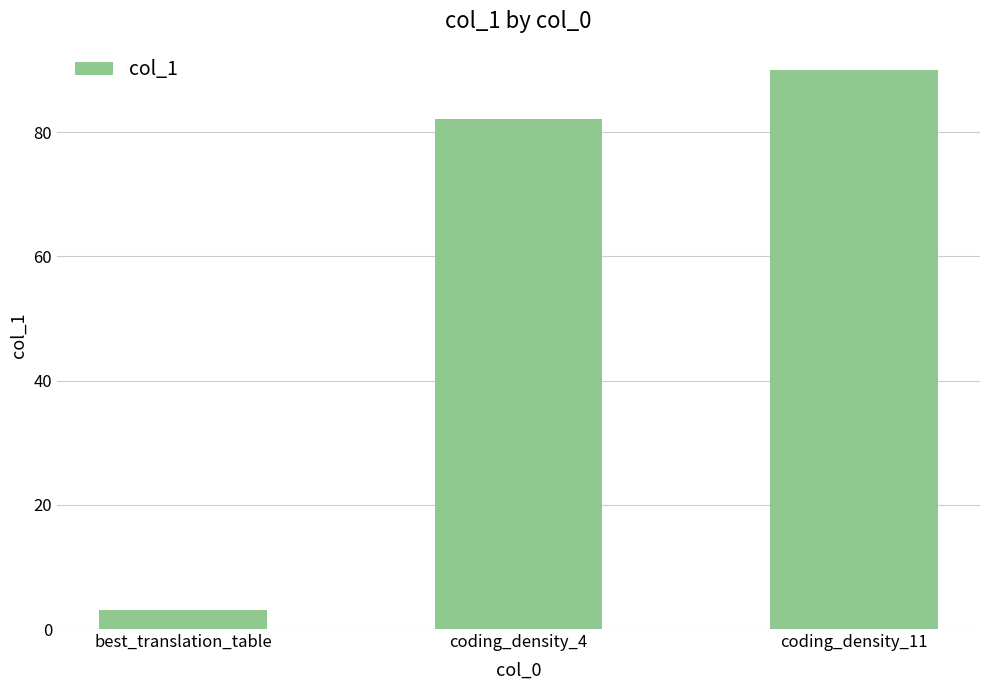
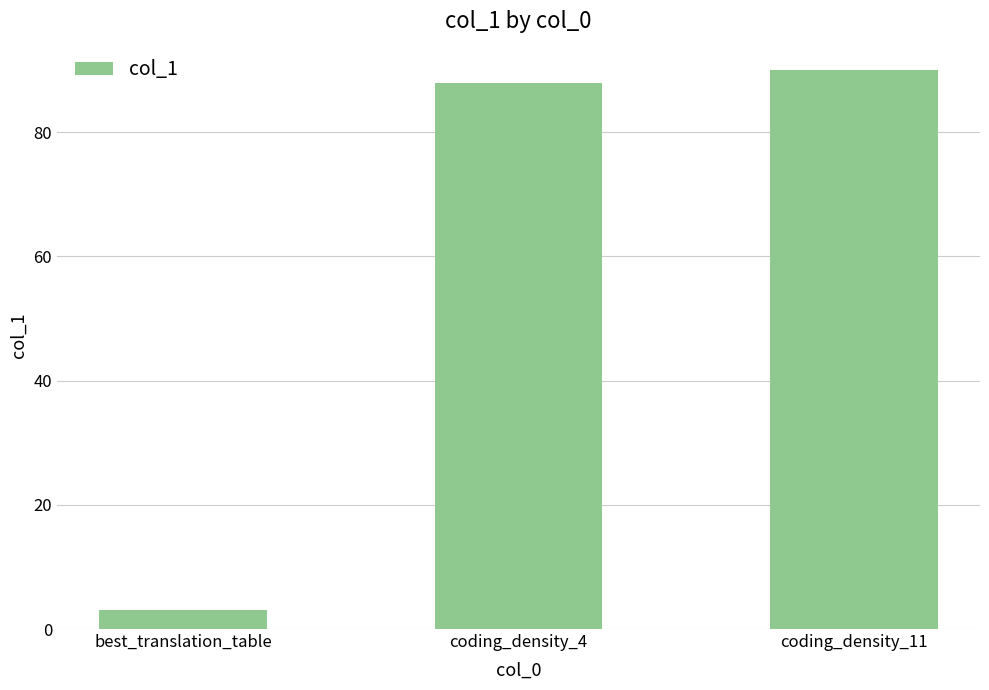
  {
    "best_translation_table": 3,
-   "coding_density_4": 82,
+   "coding_density_4": 88,
    "coding_density_11": 90
  }
